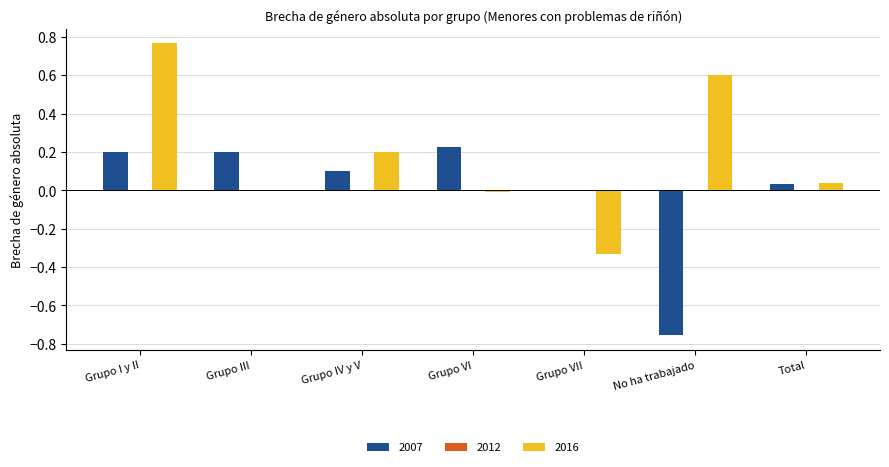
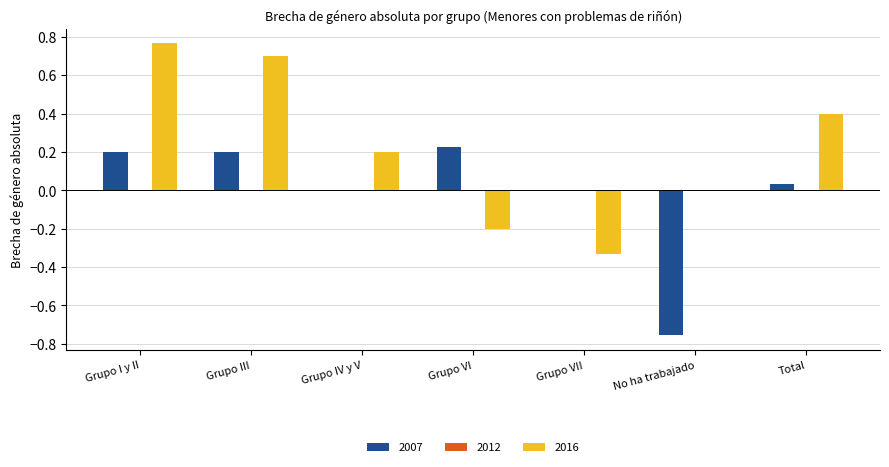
  {
    "2007": {
      "Grupo I y II": 0.2,
      "Grupo III": 0.2,
-     "Grupo IV y V": 0.1,
+     "Grupo IV y V": 0.0,
      "Grupo VI": 0.23,
      "Grupo VII": 0.0,
      "No ha trabajado": -0.76,
      "Total": 0.03
    },
    "2012": {
      "Grupo I y II": 0.00,
      "Grupo III": 0.00,
      "Grupo IV y V": 0.00,
      "Grupo VI": 0.00,
      "Grupo VII": 0.00,
      "No ha trabajado": 0.00,
      "Total": 0.00
    },
    "2016": {
      "Grupo I y II": 0.77,
-     "Grupo III": 0.0,
+     "Grupo III": 0.7,
      "Grupo IV y V": 0.20,
-     "Grupo VI": -0.01,
+     "Grupo VI": -0.20,
      "Grupo VII": -0.33,
-     "No ha trabajado": 0.6,
-     "Total": 0.04
+     "No ha trabajado": 0.0,
+     "Total": 0.40
    }
  }
